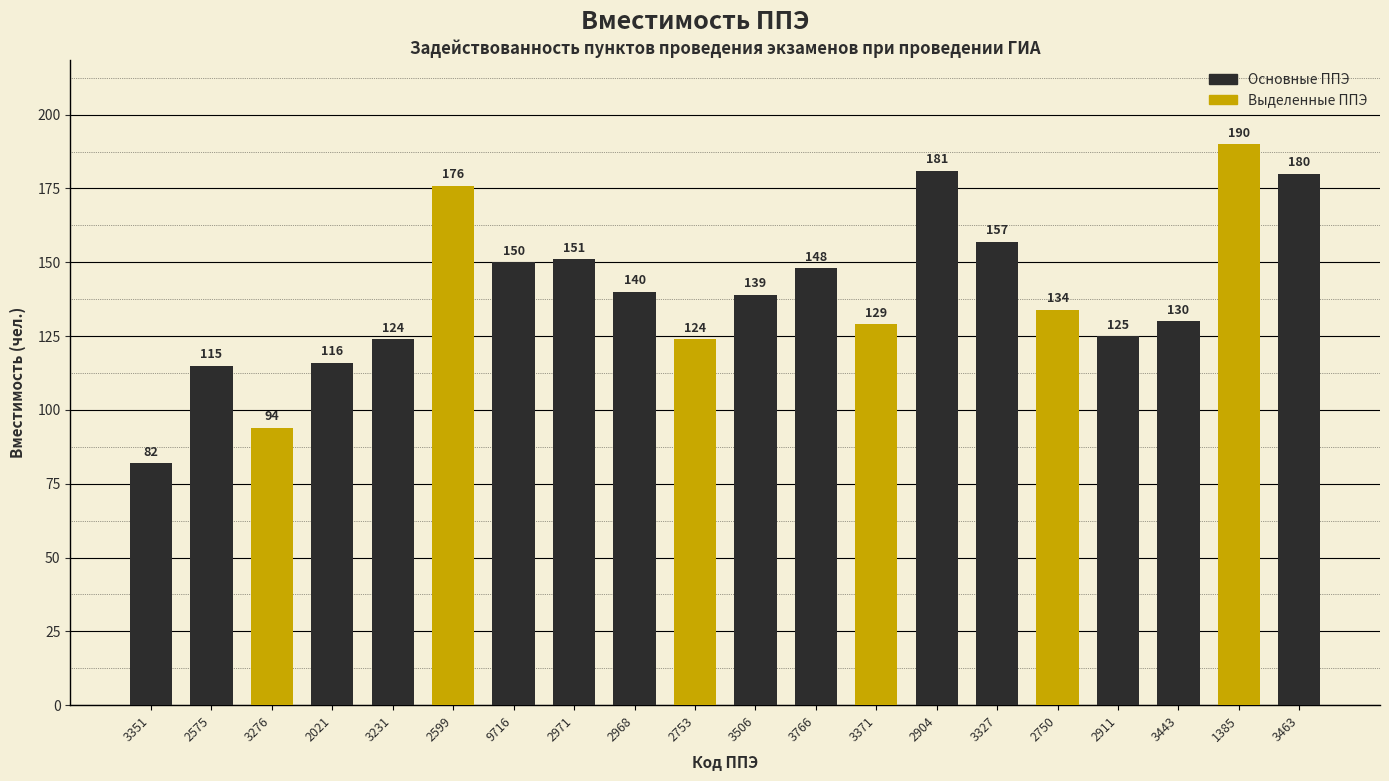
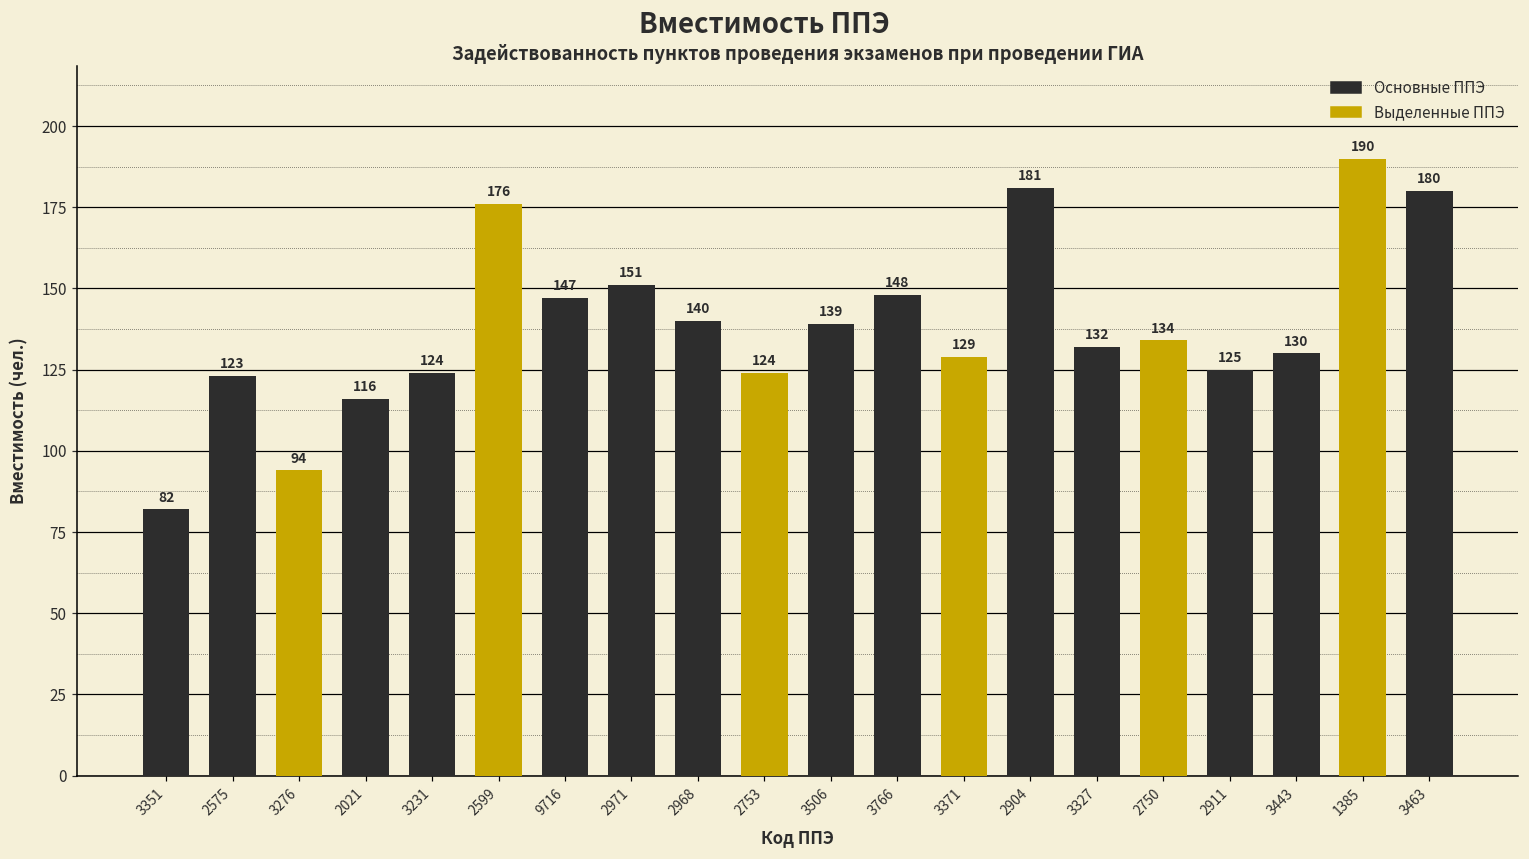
  {
    "3351": 82,
-   "2575": 115,
+   "2575": 123,
    "3276": 94,
    "2021": 116,
    "3231": 124,
    "2599": 176,
-   "9716": 150,
+   "9716": 147,
    "2971": 151,
    "2968": 140,
    "2753": 124,
    "3506": 139,
    "3766": 148,
    "3371": 129,
    "2904": 181,
-   "3327": 157,
+   "3327": 132,
    "2750": 134,
    "2911": 125,
    "3443": 130,
    "1385": 190,
    "3463": 180
  }
